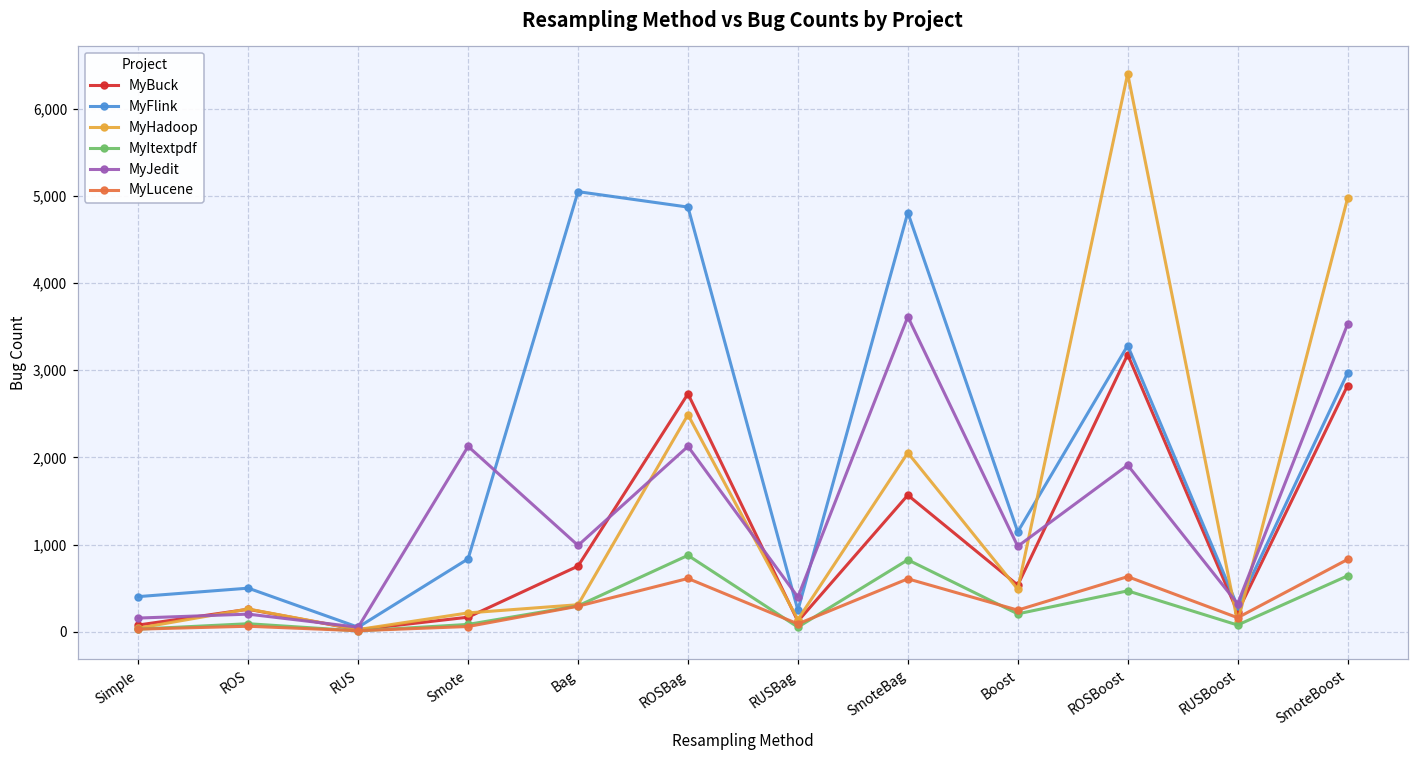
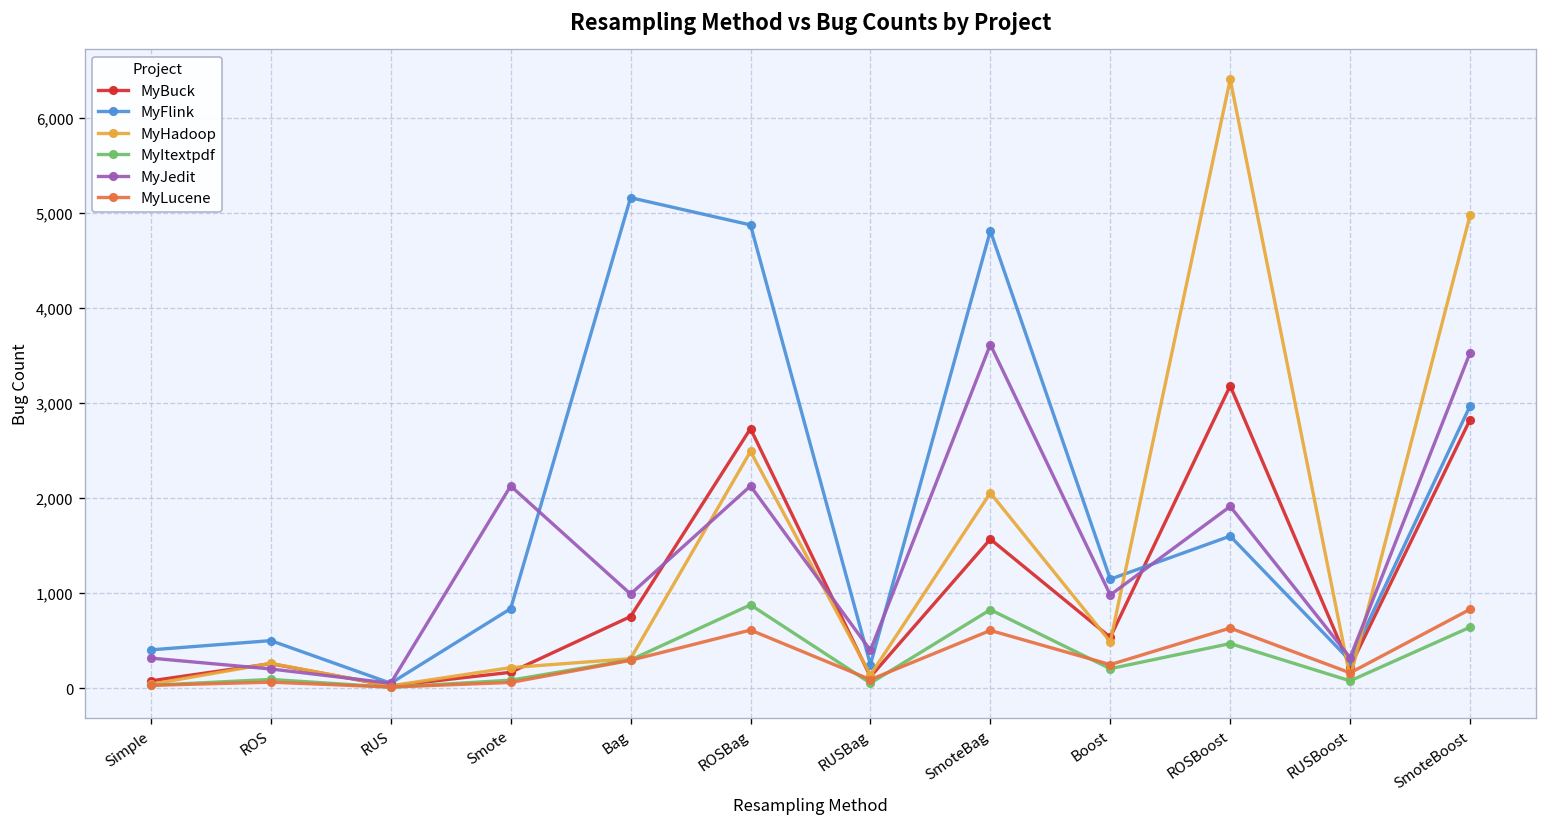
  {
    "MyBuck": {
      "Simple": "100",
      "Smote": "200",
      "Bag": "800",
      "ROSBag": "2,700",
      "SmoteBag": "1,600",
      "Boost": "500",
      "ROSBoost": "3,200",
      "RUSBoost": "200",
      "SmoteBoost": "2,800"
    },
    "MyFlink": {
      "Simple": "400",
      "ROS": "500",
      "Smote": "800",
-     "Bag": "5,000",
+     "Bag": "5,200",
      "ROSBag": "4,900",
      "RUSBag": "200",
      "SmoteBag": "4,800",
      "Boost": "1,100",
-     "ROSBoost": "3,300",
+     "ROSBoost": "1,600",
      "SmoteBoost": "3,000"
    },
    "MyItextpdf": {
      "ROSBag": "900",
      "RUSBag": "100",
      "SmoteBag": "800",
      "Boost": "200",
      "ROSBoost": "500",
      "RUSBoost": "100",
      "SmoteBoost": "600"
    },
    "MyJedit": {
-     "Simple": "200",
+     "Simple": "300",
      "ROS": "200",
      "Smote": "2,100",
      "Bag": "1,000",
      "ROSBag": "2,100",
      "RUSBag": "400",
      "SmoteBag": "3,600",
      "Boost": "1,000",
      "ROSBoost": "1,900",
      "SmoteBoost": "3,500"
    }
  }
